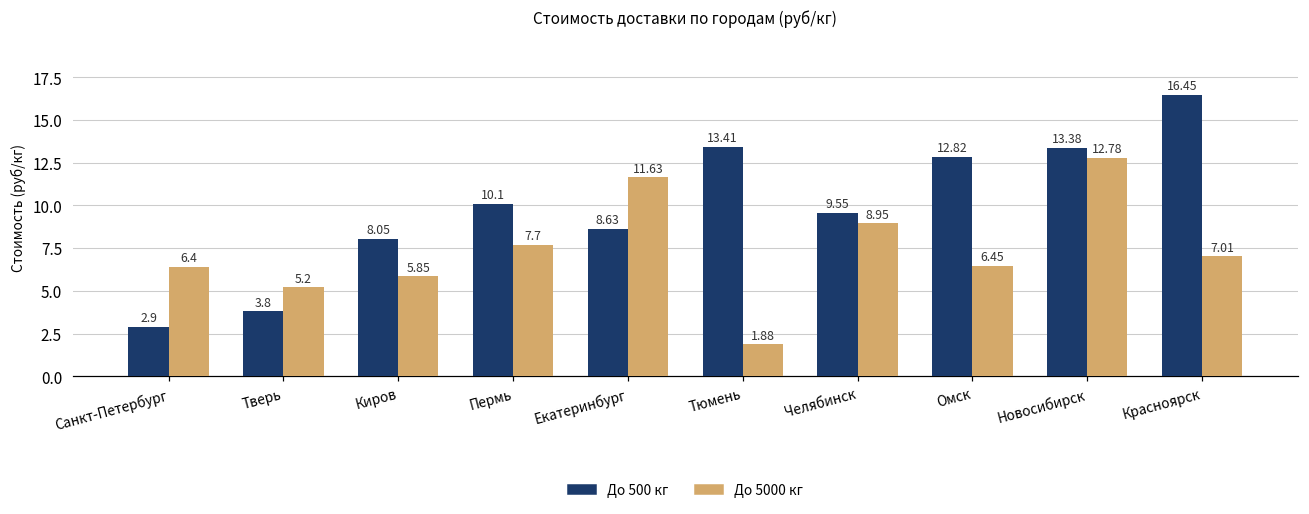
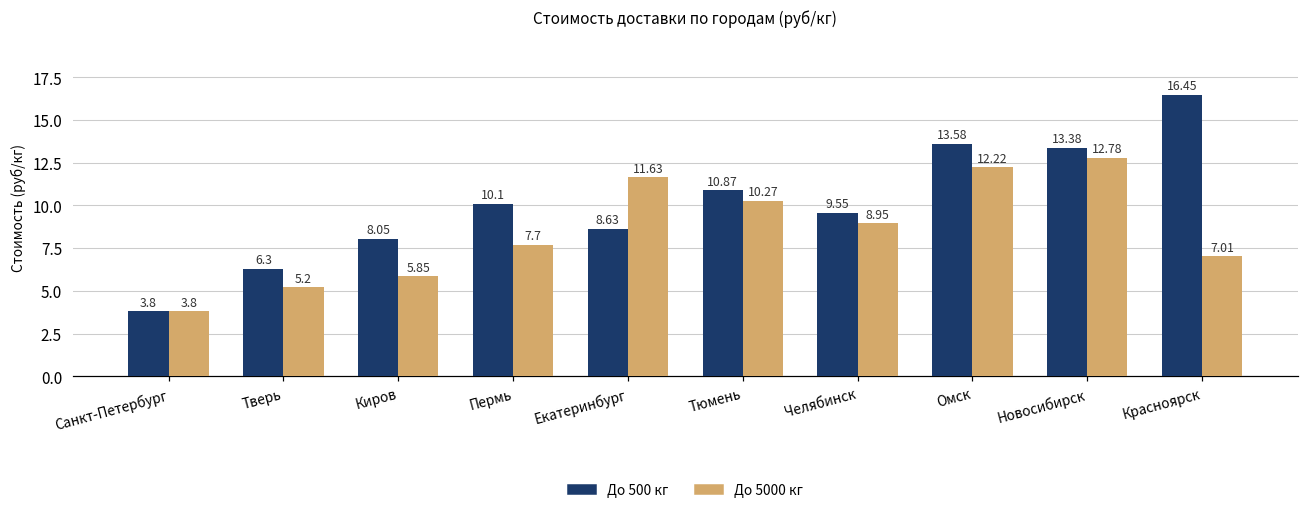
  {
    "До 500 кг": {
-     "Санкт-Петербург": 2.9,
-     "Тверь": 3.8,
+     "Санкт-Петербург": 3.8,
+     "Тверь": 6.3,
      "Киров": 8.05,
      "Пермь": 10.1,
      "Екатеринбург": 8.63,
-     "Тюмень": 13.41,
+     "Тюмень": 10.87,
      "Челябинск": 9.55,
-     "Омск": 12.82,
+     "Омск": 13.58,
      "Новосибирск": 13.38,
      "Красноярск": 16.45
    },
    "До 5000 кг": {
-     "Санкт-Петербург": 6.4,
+     "Санкт-Петербург": 3.8,
      "Тверь": 5.2,
      "Киров": 5.85,
      "Пермь": 7.7,
      "Екатеринбург": 11.63,
-     "Тюмень": 1.88,
+     "Тюмень": 10.27,
      "Челябинск": 8.95,
-     "Омск": 6.45,
+     "Омск": 12.22,
      "Новосибирск": 12.78,
      "Красноярск": 7.01
    }
  }
